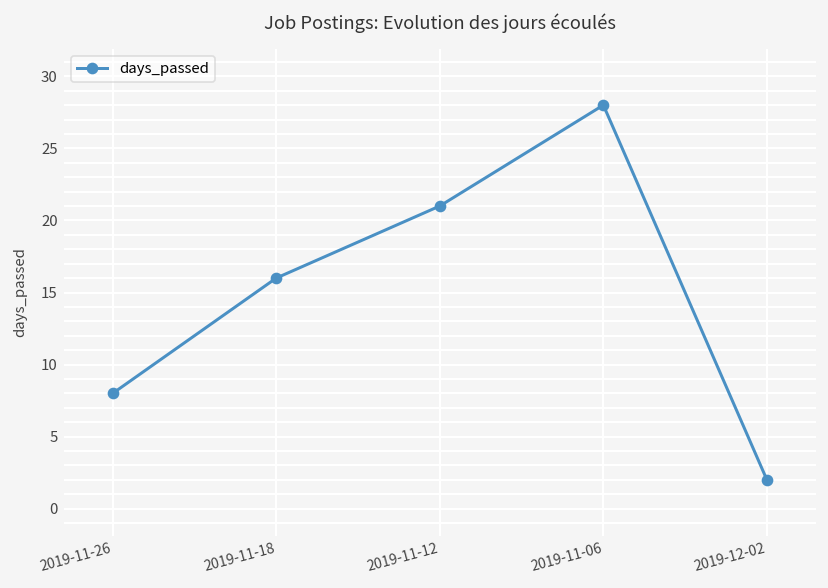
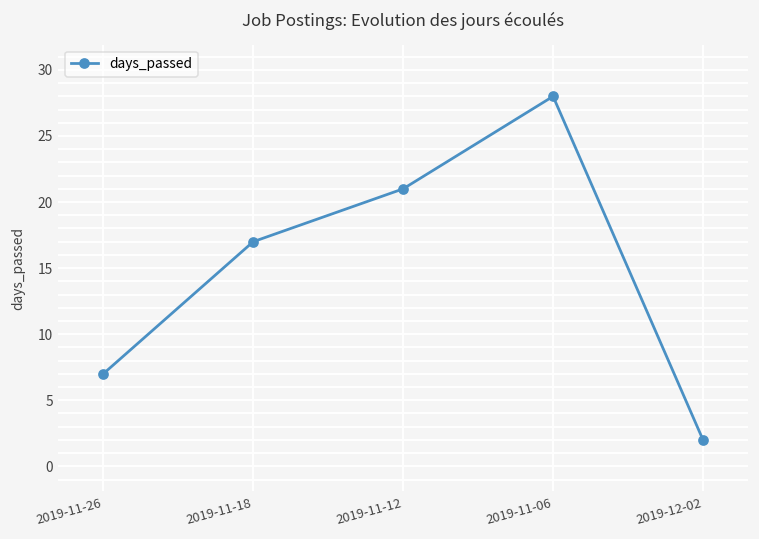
  {
-   "2019-11-26": 8,
-   "2019-11-18": 16,
+   "2019-11-26": 7,
+   "2019-11-18": 17,
    "2019-11-12": 21,
    "2019-11-06": 28,
    "2019-12-02": 2
  }
